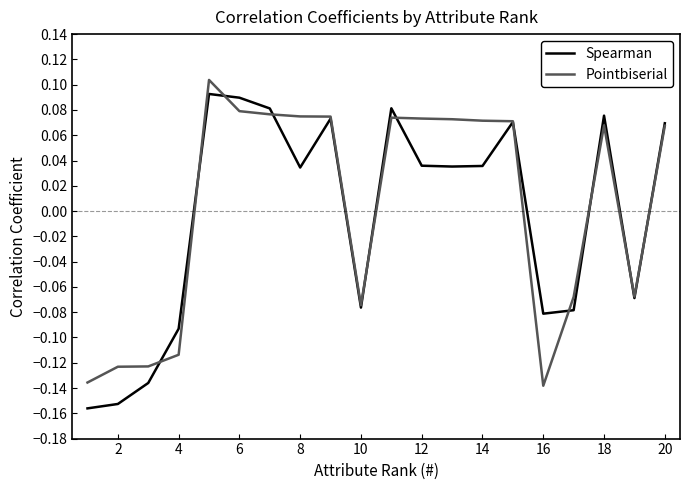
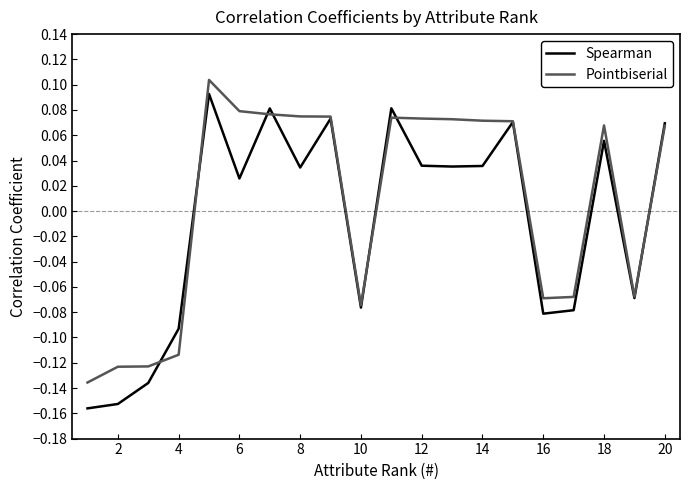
  {
    "Spearman": {
      "2": -0.153,
      "4": -0.093,
-     "6": 0.090,
+     "6": 0.026,
      "8": 0.034,
      "12": 0.036,
      "14": 0.036,
      "16": -0.081,
-     "18": 0.075,
+     "18": 0.056,
      "20": 0.069
    },
    "Pointbiserial": {
      "2": -0.123,
      "4": -0.114,
      "6": 0.079,
      "8": 0.075,
      "12": 0.073,
      "14": 0.072,
-     "16": -0.138,
+     "16": -0.069,
      "18": 0.068,
      "20": 0.067
    }
  }
